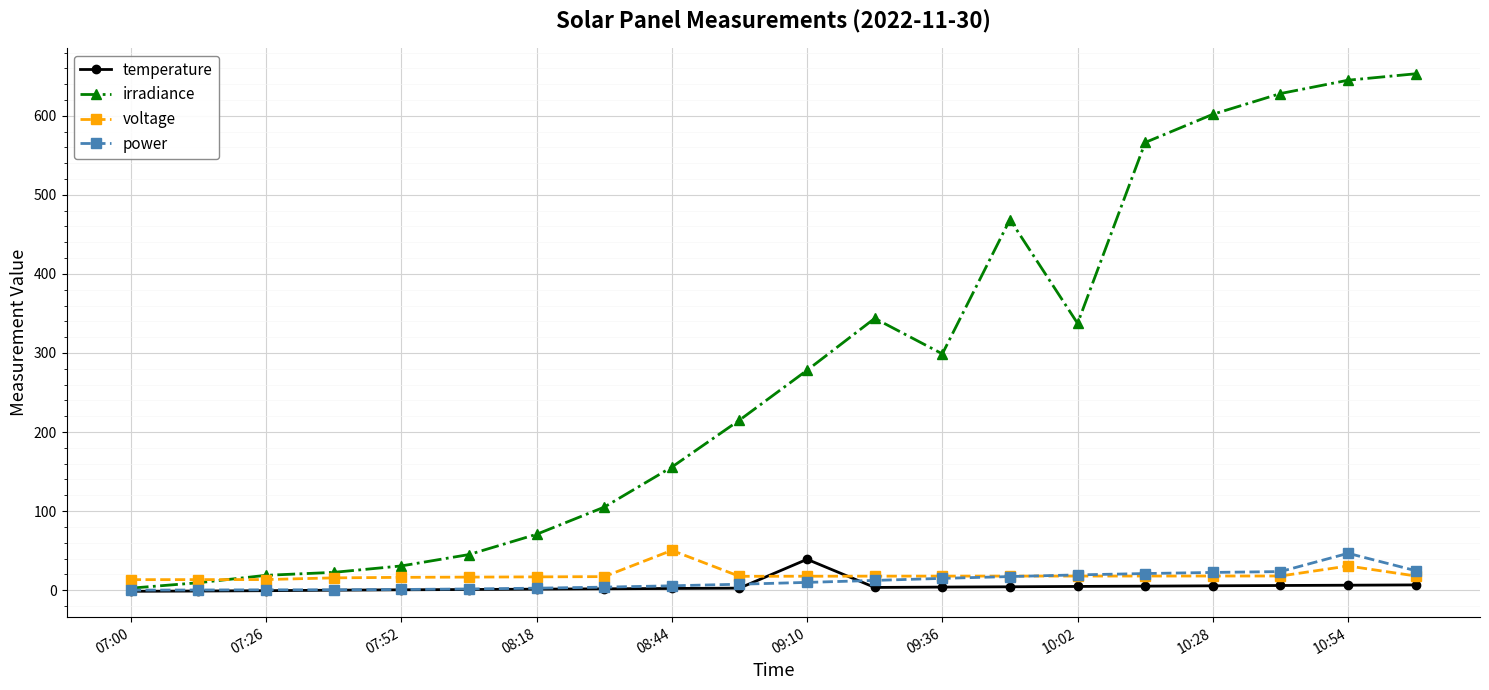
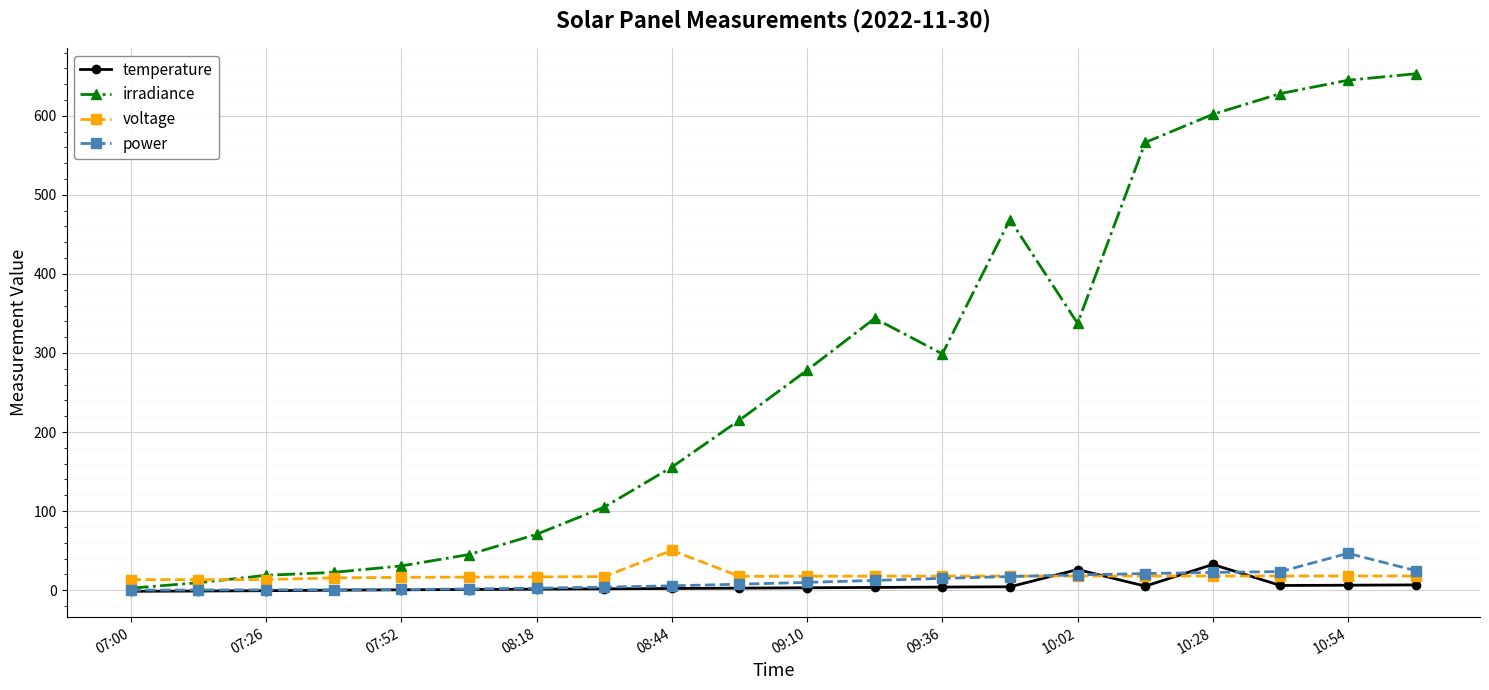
  {
    "temperature": {
      "08:44": 0,
-     "09:10": 40,
+     "09:10": 0,
      "09:36": 0,
-     "10:02": 0,
-     "10:28": 10,
+     "10:02": 30,
+     "10:28": 30,
      "10:54": 10
    },
    "irradiance": {
      "07:26": 20,
      "07:52": 30,
      "08:18": 70,
      "08:44": 160,
      "09:10": 280,
      "09:36": 300,
      "10:02": 340,
      "10:28": 600,
      "10:54": 650
    },
    "voltage": {
      "07:00": 10,
      "07:26": 10,
      "07:52": 20,
      "08:18": 20,
      "08:44": 50,
      "09:10": 20,
      "10:28": 20,
-     "10:54": 30
+     "10:54": 20
    },
    "power": {
      "08:44": 10,
      "09:10": 10,
      "10:28": 20,
      "10:54": 50
    }
  }
